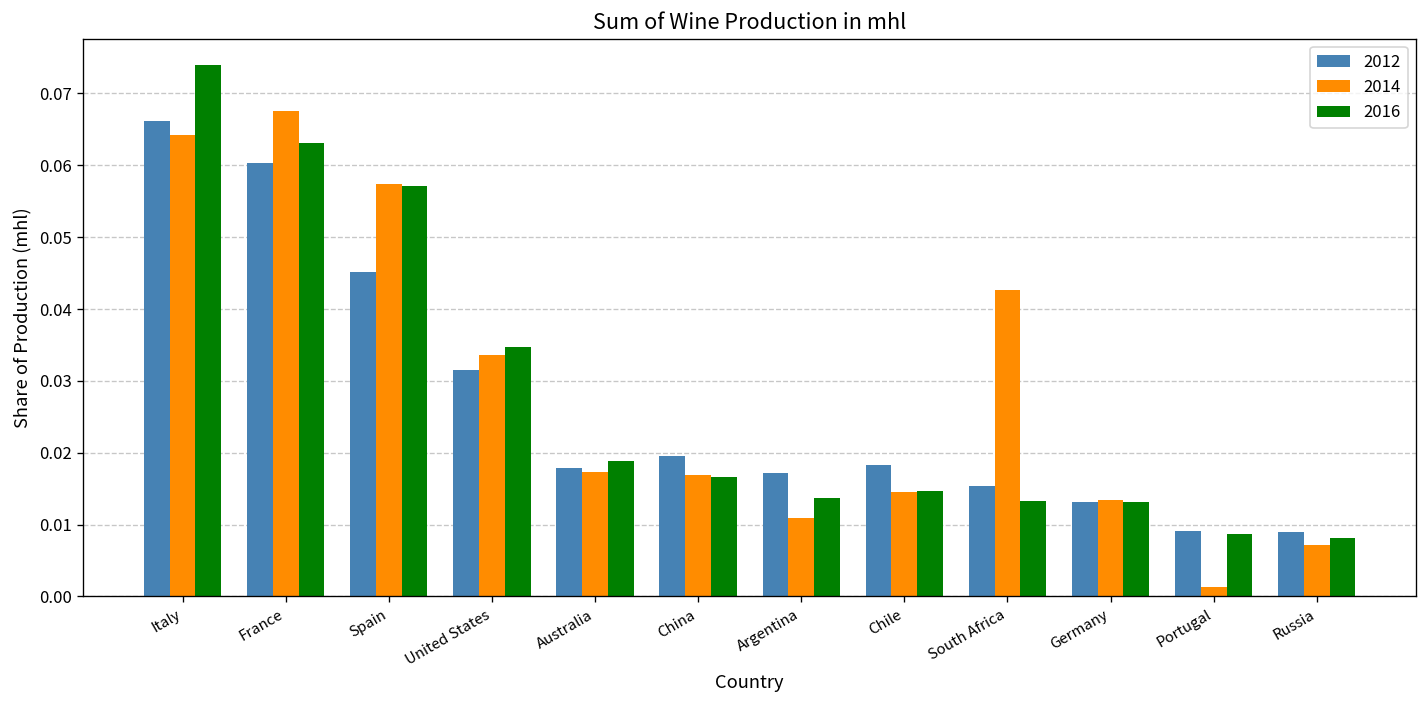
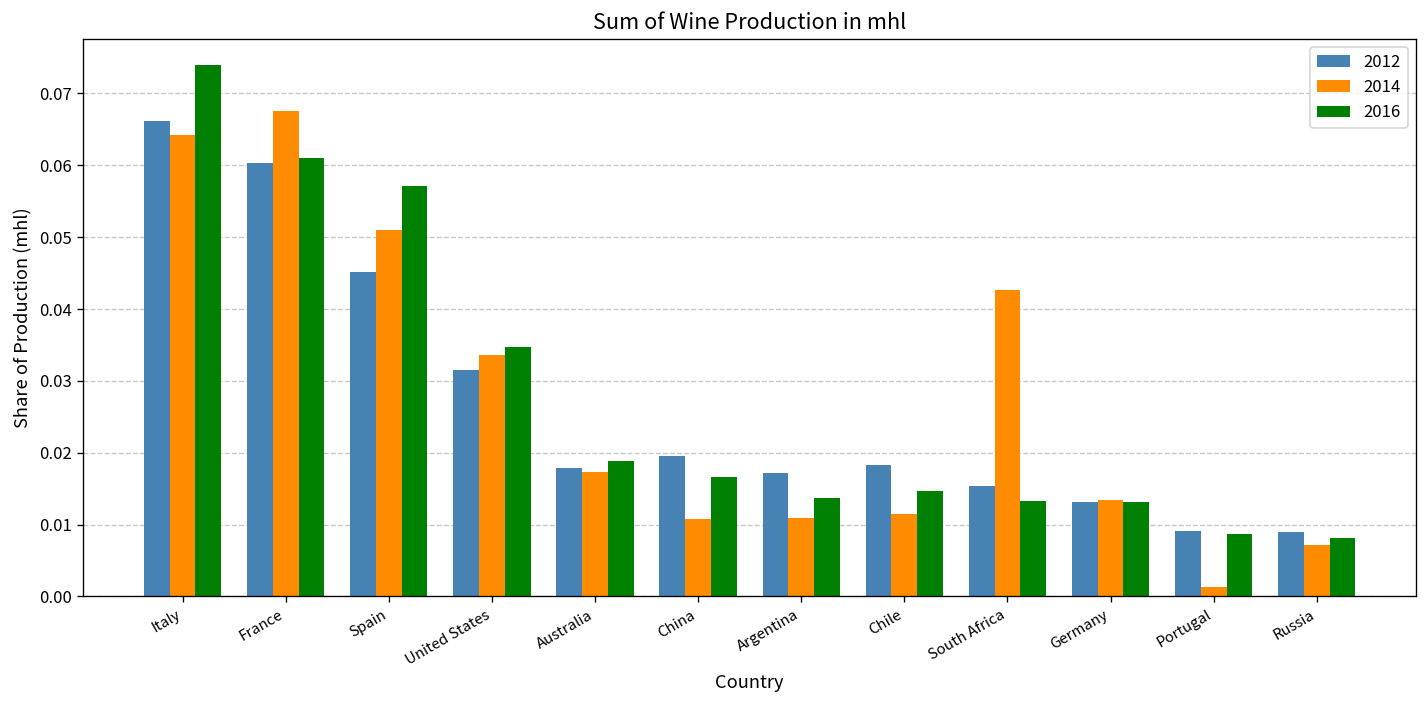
  {
    "2012": {
      "Italy": 0.066,
      "France": 0.060,
      "Spain": 0.045,
      "United States": 0.032,
      "Australia": 0.018,
      "China": 0.020,
      "Argentina": 0.017,
      "Chile": 0.018,
      "South Africa": 0.015,
      "Germany": 0.013,
      "Portugal": 0.009,
      "Russia": 0.009
    },
    "2014": {
      "Italy": 0.064,
      "France": 0.068,
-     "Spain": 0.057,
+     "Spain": 0.051,
      "United States": 0.034,
      "Australia": 0.017,
-     "China": 0.017,
+     "China": 0.011,
      "Argentina": 0.011,
-     "Chile": 0.015,
+     "Chile": 0.012,
      "South Africa": 0.043,
      "Germany": 0.013,
      "Portugal": 0.001,
      "Russia": 0.007
    },
    "2016": {
      "Italy": 0.074,
-     "France": 0.063,
+     "France": 0.061,
      "Spain": 0.057,
      "United States": 0.035,
      "Australia": 0.019,
      "China": 0.017,
      "Argentina": 0.014,
      "Chile": 0.015,
      "South Africa": 0.013,
      "Germany": 0.013,
      "Portugal": 0.009,
      "Russia": 0.008
    }
  }
